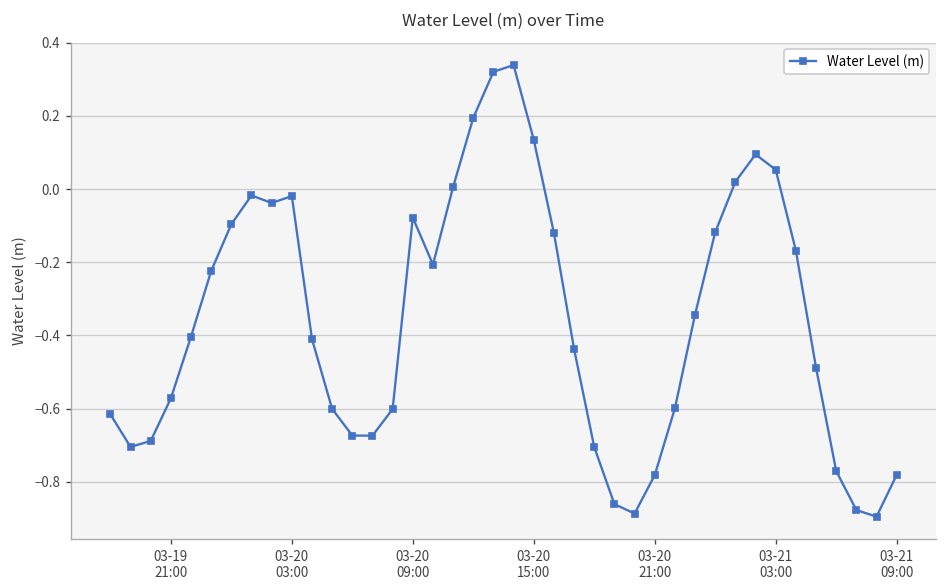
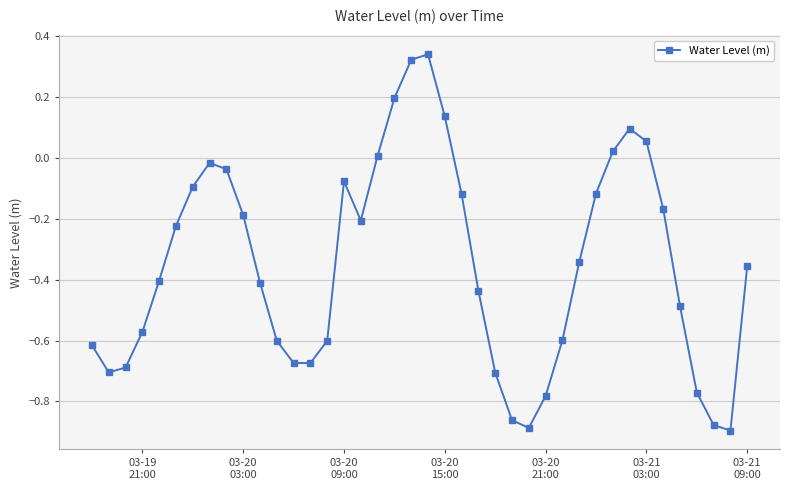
  {
    "03-19 21:00": -0.57,
-   "03-20 03:00": -0.02,
+   "03-20 03:00": -0.19,
    "03-20 09:00": -0.08,
    "03-20 15:00": 0.13,
    "03-20 21:00": -0.78,
    "03-21 03:00": 0.05,
-   "03-21 09:00": -0.78
+   "03-21 09:00": -0.36
  }
